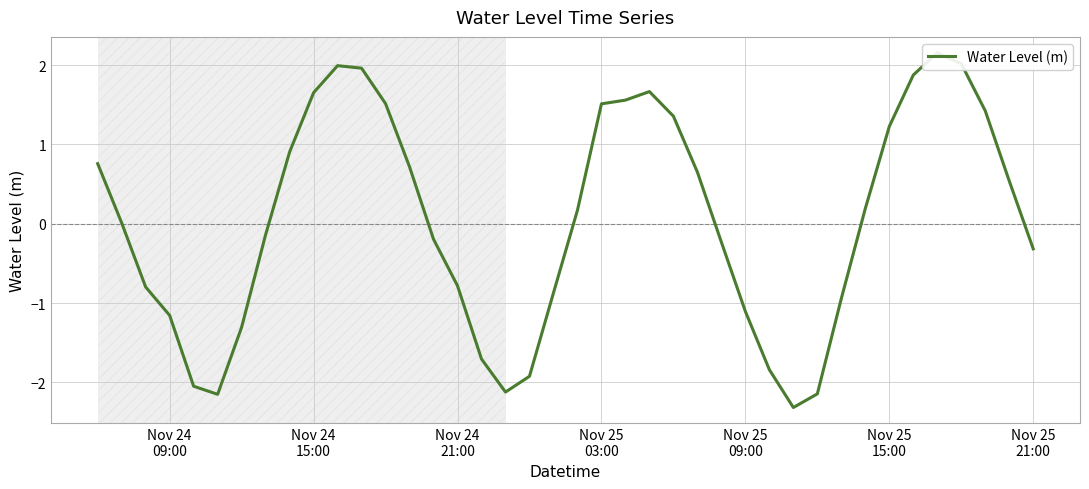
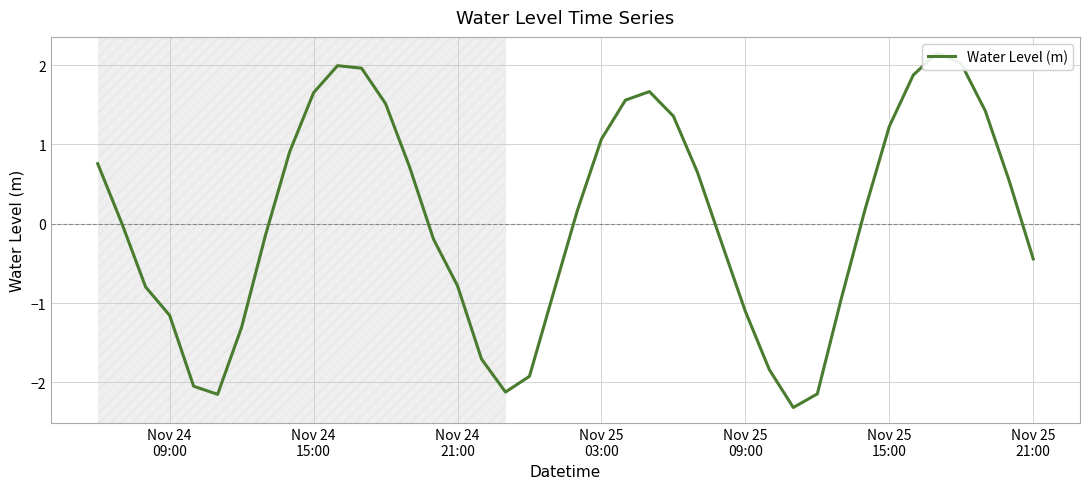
  {
    "Nov 24 09:00": -1.2,
    "Nov 24 15:00": 1.7,
    "Nov 24 21:00": -0.8,
-   "Nov 25 03:00": 1.5,
+   "Nov 25 03:00": 1.1,
    "Nov 25 09:00": -1.1,
    "Nov 25 15:00": 1.2,
-   "Nov 25 21:00": -0.3
+   "Nov 25 21:00": -0.4
  }
